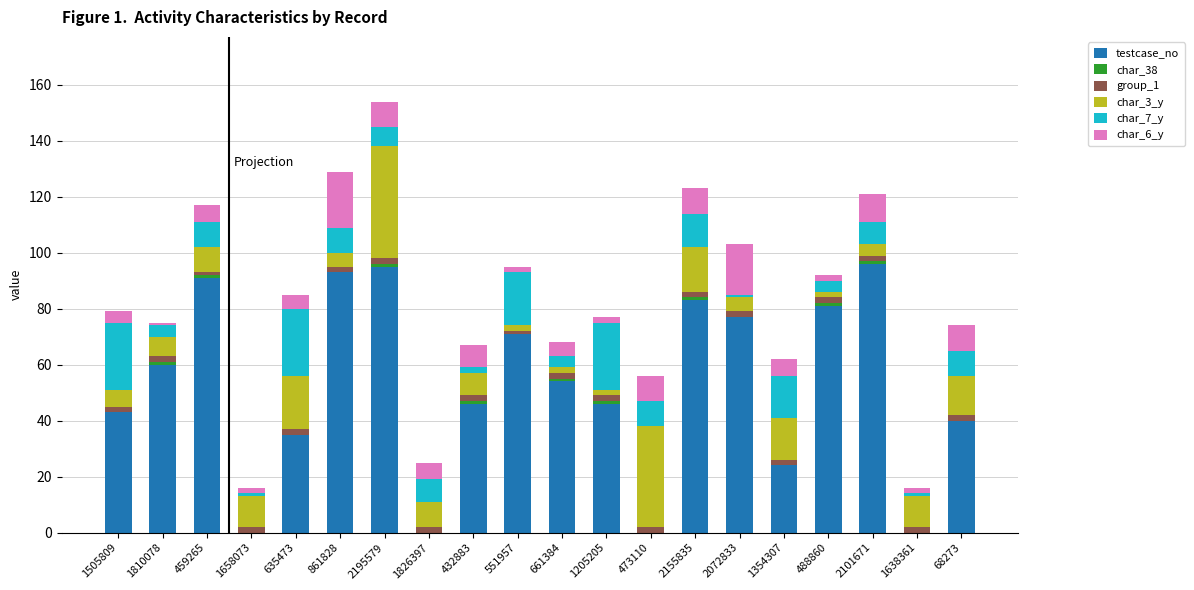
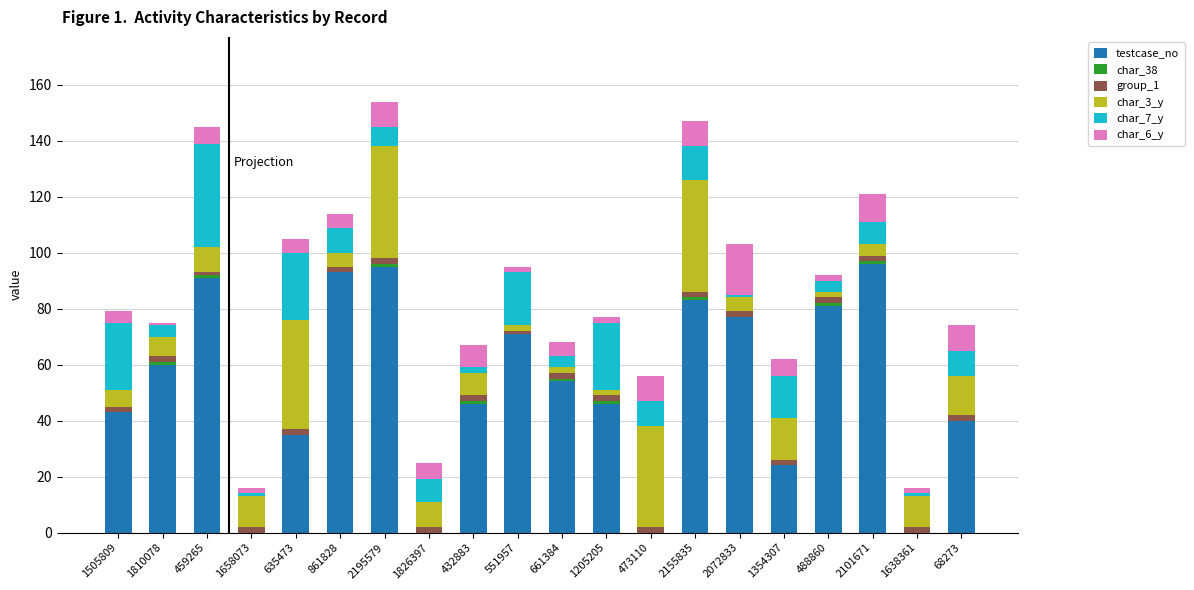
  {
    "testcase_no": {
      "1505809": 43,
      "1810078": 60,
      "459265": 91,
      "1658073": 0,
      "635473": 35,
      "861828": 93,
      "2195579": 95,
      "1826397": 0,
      "432883": 46,
      "551957": 71,
      "661384": 54,
      "1205205": 46,
      "473110": 0,
      "2155835": 83,
      "2072833": 77,
      "1354307": 24,
      "488860": 81,
      "2101671": 96,
      "1638361": 0,
      "68273": 40
    },
    "char_38": {
      "1505809": 0,
      "1810078": 1,
      "459265": 1,
      "1658073": 0,
      "635473": 0,
      "861828": 0,
      "2195579": 1,
      "1826397": 0,
      "432883": 1,
      "551957": 0,
      "661384": 1,
      "1205205": 1,
      "473110": 0,
      "2155835": 1,
      "2072833": 0,
      "1354307": 0,
      "488860": 1,
      "2101671": 1,
      "1638361": 0,
      "68273": 0
    },
    "group_1": {
      "1505809": 2,
      "1810078": 2,
      "459265": 1,
      "1658073": 2,
      "635473": 2,
      "861828": 2,
      "2195579": 2,
      "1826397": 2,
      "432883": 2,
      "551957": 1,
      "661384": 2,
      "1205205": 2,
      "473110": 2,
      "2155835": 2,
      "2072833": 2,
      "1354307": 2,
      "488860": 2,
      "2101671": 2,
      "1638361": 2,
      "68273": 2
    },
    "char_3_y": {
      "1505809": 6,
      "1810078": 7,
      "459265": 9,
      "1658073": 11,
-     "635473": 19,
+     "635473": 39,
      "861828": 5,
      "2195579": 40,
      "1826397": 9,
      "432883": 8,
      "551957": 2,
      "661384": 2,
      "1205205": 2,
      "473110": 36,
-     "2155835": 16,
+     "2155835": 40,
      "2072833": 5,
      "1354307": 15,
      "488860": 2,
      "2101671": 4,
      "1638361": 11,
      "68273": 14
    },
    "char_7_y": {
      "1505809": 24,
      "1810078": 4,
-     "459265": 9,
+     "459265": 37,
      "1658073": 1,
      "635473": 24,
      "861828": 9,
      "2195579": 7,
      "1826397": 8,
      "432883": 2,
      "551957": 19,
      "661384": 4,
      "1205205": 24,
      "473110": 9,
      "2155835": 12,
      "2072833": 1,
      "1354307": 15,
      "488860": 4,
      "2101671": 8,
      "1638361": 1,
      "68273": 9
    },
    "char_6_y": {
      "1505809": 4,
      "1810078": 1,
      "459265": 6,
      "1658073": 2,
      "635473": 5,
-     "861828": 20,
+     "861828": 5,
      "2195579": 9,
      "1826397": 6,
      "432883": 8,
      "551957": 2,
      "661384": 5,
      "1205205": 2,
      "473110": 9,
      "2155835": 9,
      "2072833": 18,
      "1354307": 6,
      "488860": 2,
      "2101671": 10,
      "1638361": 2,
      "68273": 9
    }
  }
